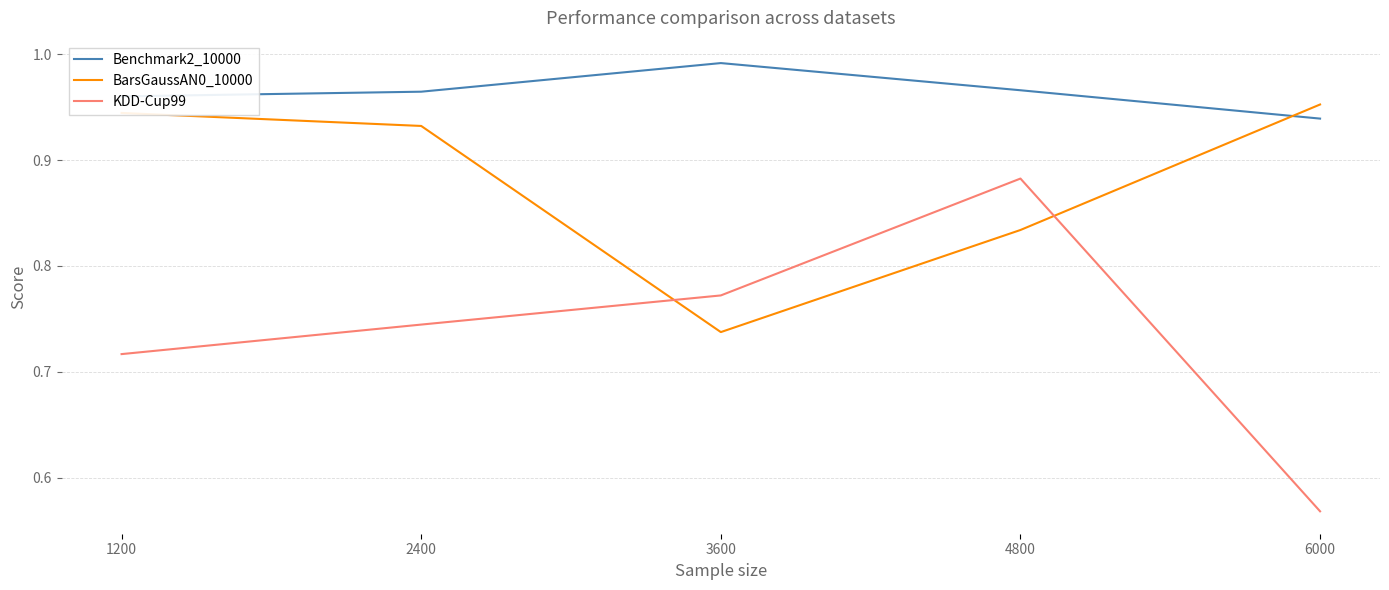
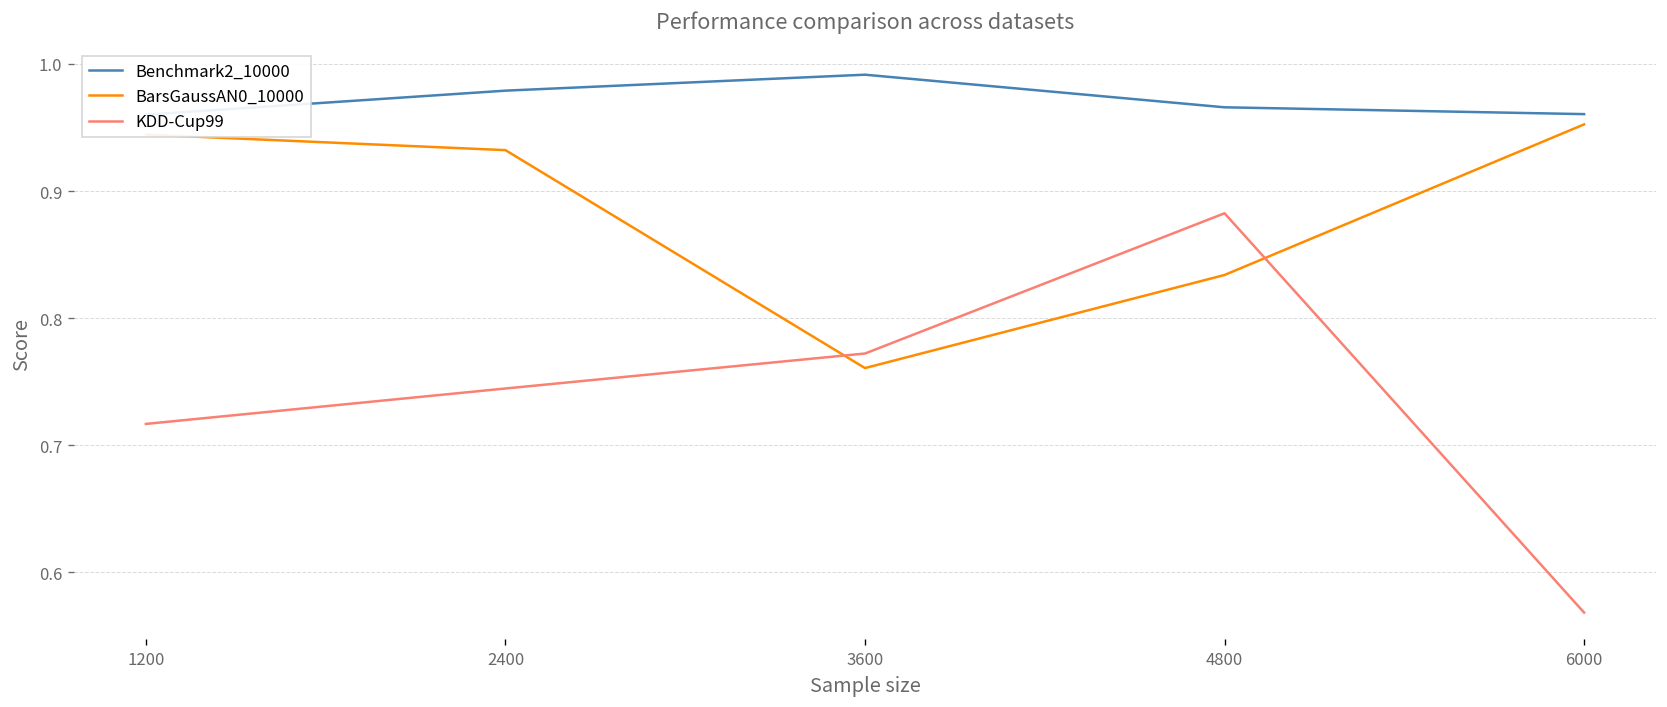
  {
    "Benchmark2_10000": {
-     "2400": 0.964,
+     "2400": 0.979,
      "3600": 0.991,
      "4800": 0.966,
-     "6000": 0.939
+     "6000": 0.960
    },
    "BarsGaussAN0_10000": {
      "2400": 0.932,
-     "3600": 0.738,
+     "3600": 0.761,
      "4800": 0.834,
      "6000": 0.952
    },
    "KDD-Cup99": {
      "1200": 0.717,
      "2400": 0.745,
      "3600": 0.772,
      "4800": 0.882,
      "6000": 0.568
    }
  }
